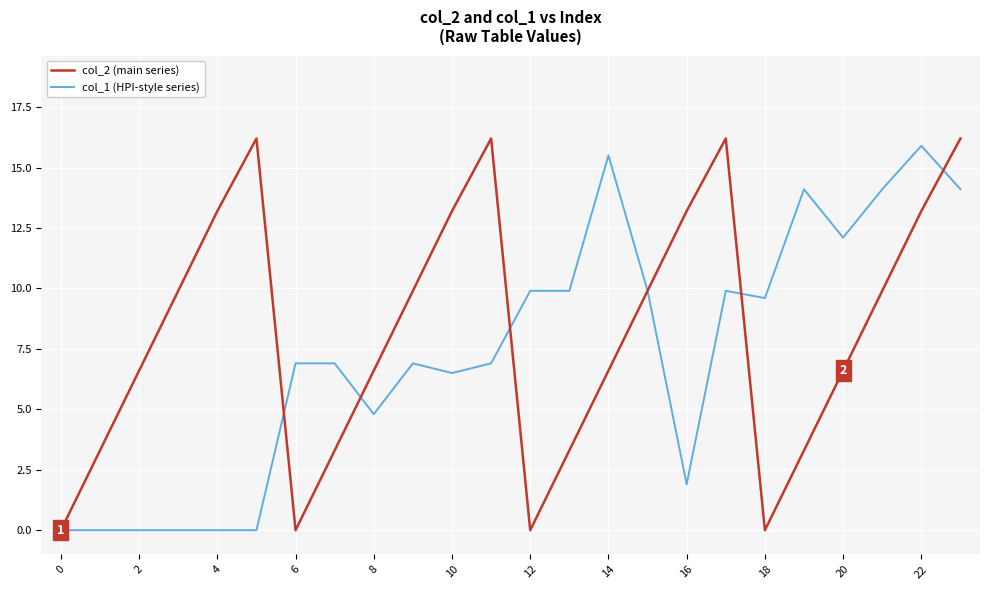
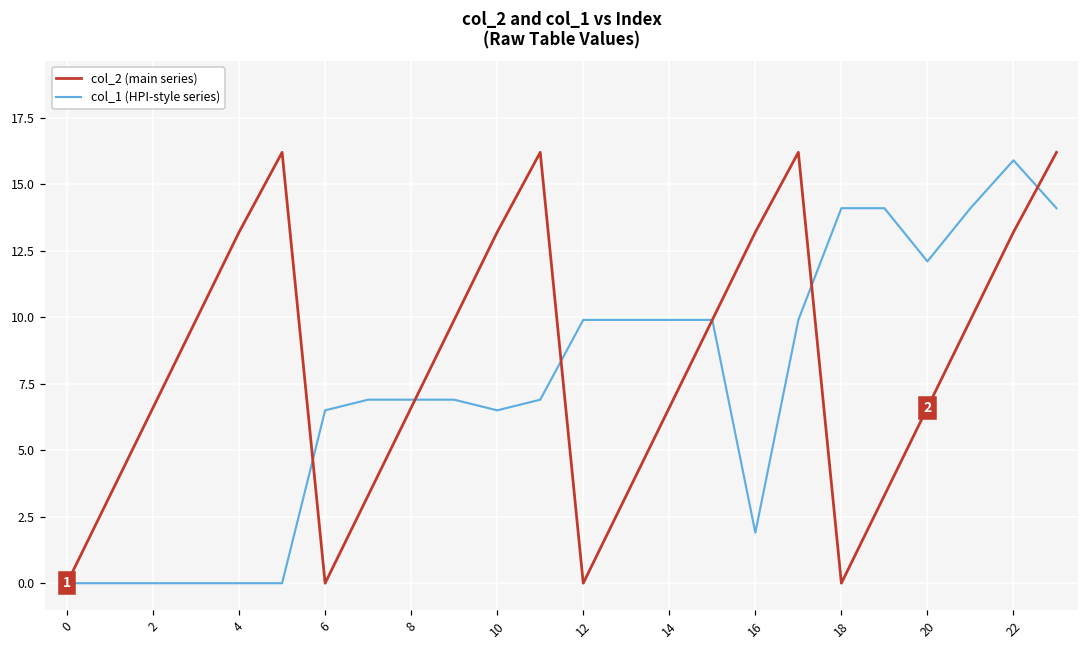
  {
    "col_1 (HPI-style series)": {
      "2": 0.0,
      "4": 0.0,
-     "6": 6.9,
-     "8": 4.8,
+     "6": 6.5,
+     "8": 6.9,
      "10": 6.5,
      "12": 9.9,
-     "14": 15.5,
+     "14": 9.9,
      "16": 1.9,
-     "18": 9.6,
+     "18": 14.1,
      "20": 12.1,
      "22": 15.9
    }
  }
